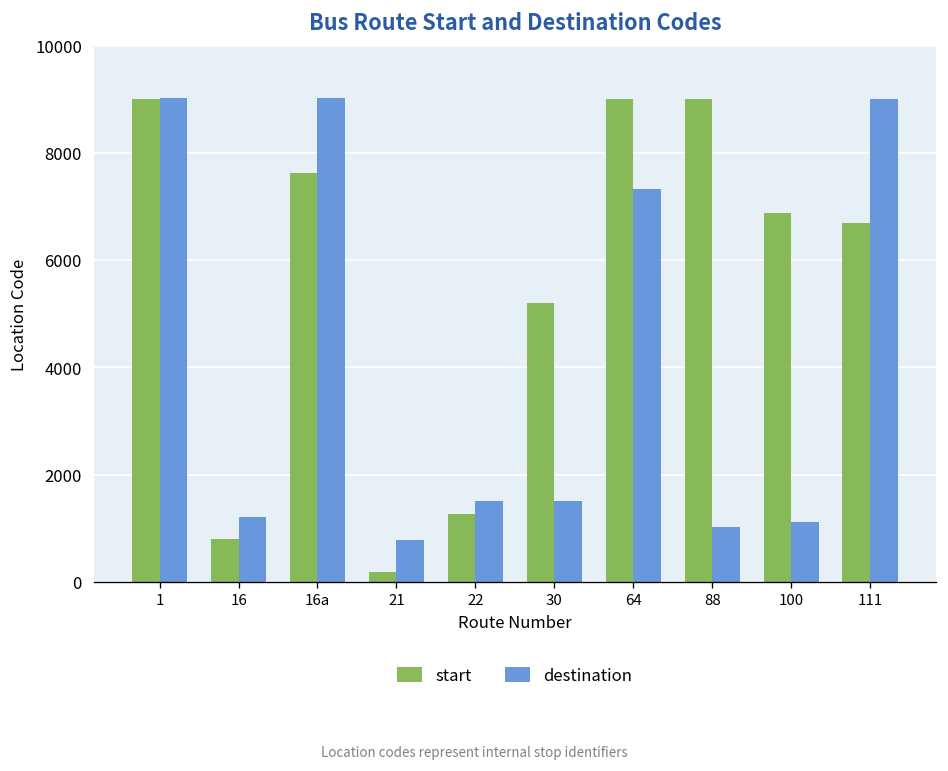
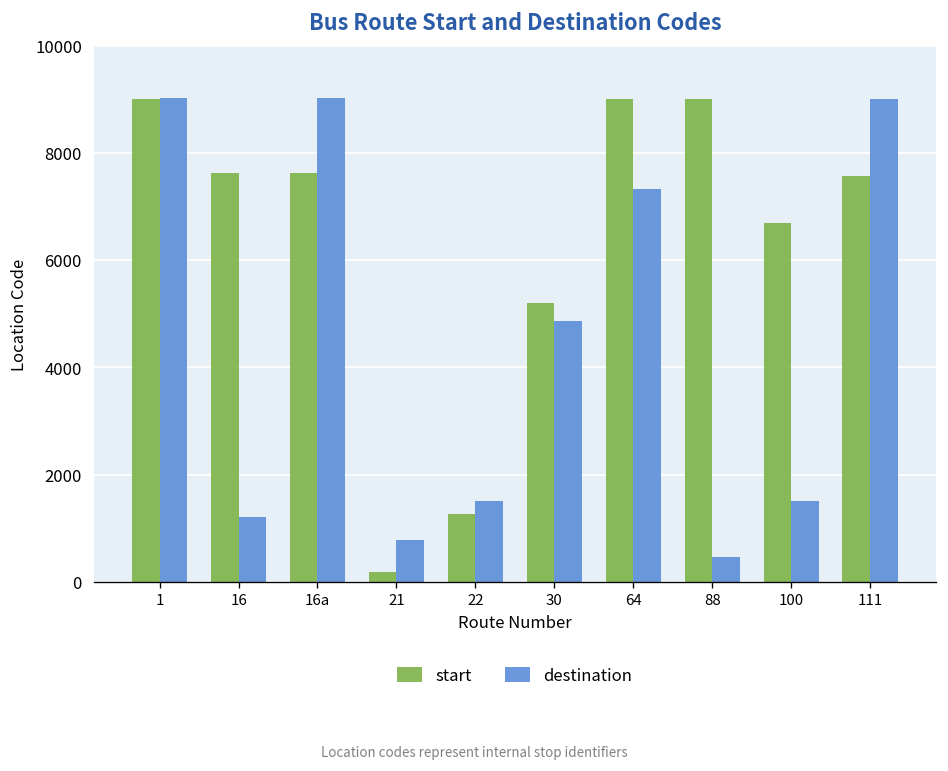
  {
    "start": {
      "1": 9000,
-     "16": 800,
+     "16": 7600,
      "16a": 7600,
      "21": 200,
      "22": 1300,
      "30": 5200,
      "64": 9000,
      "88": 9000,
-     "100": 6900,
-     "111": 6700
+     "100": 6700,
+     "111": 7600
    },
    "destination": {
      "1": 9000,
      "16": 1200,
      "16a": 9000,
      "21": 800,
      "22": 1500,
-     "30": 1500,
+     "30": 4900,
      "64": 7300,
-     "88": 1000,
-     "100": 1100,
+     "88": 500,
+     "100": 1500,
      "111": 9000
    }
  }
